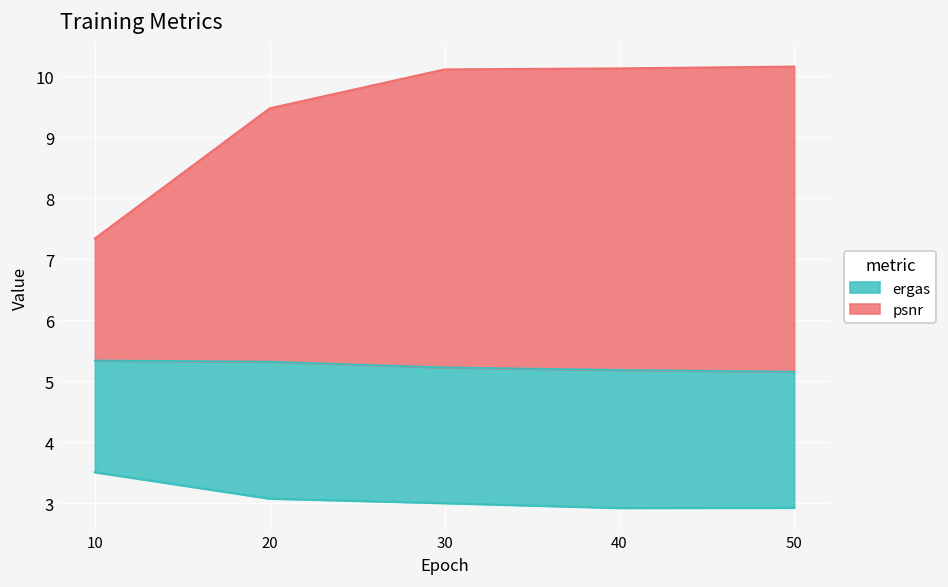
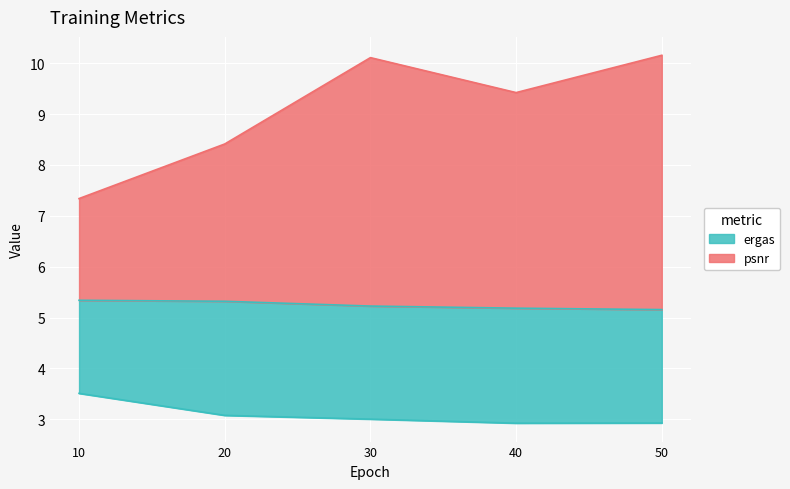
  {
    "psnr": {
      "10": 2.0,
-     "20": 4.2,
+     "20": 3.1,
      "30": 4.9,
-     "40": 4.9,
+     "40": 4.2,
      "50": 5.0
    }
  }
